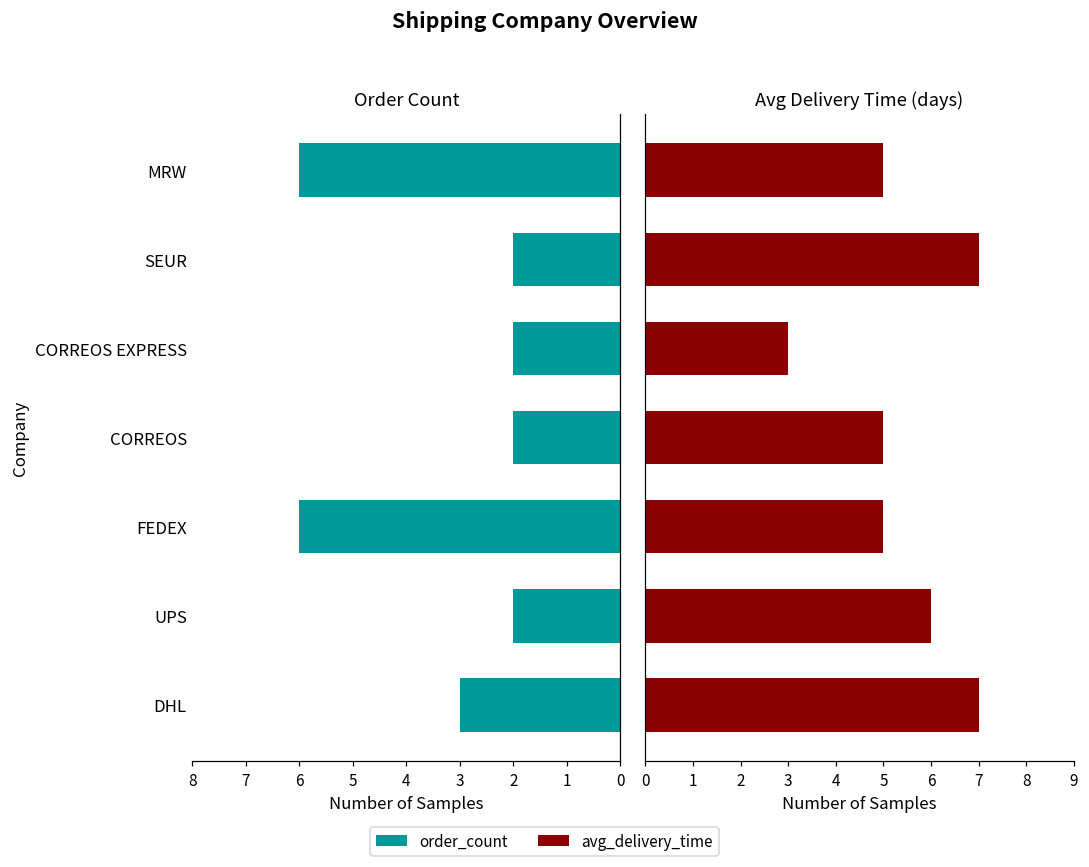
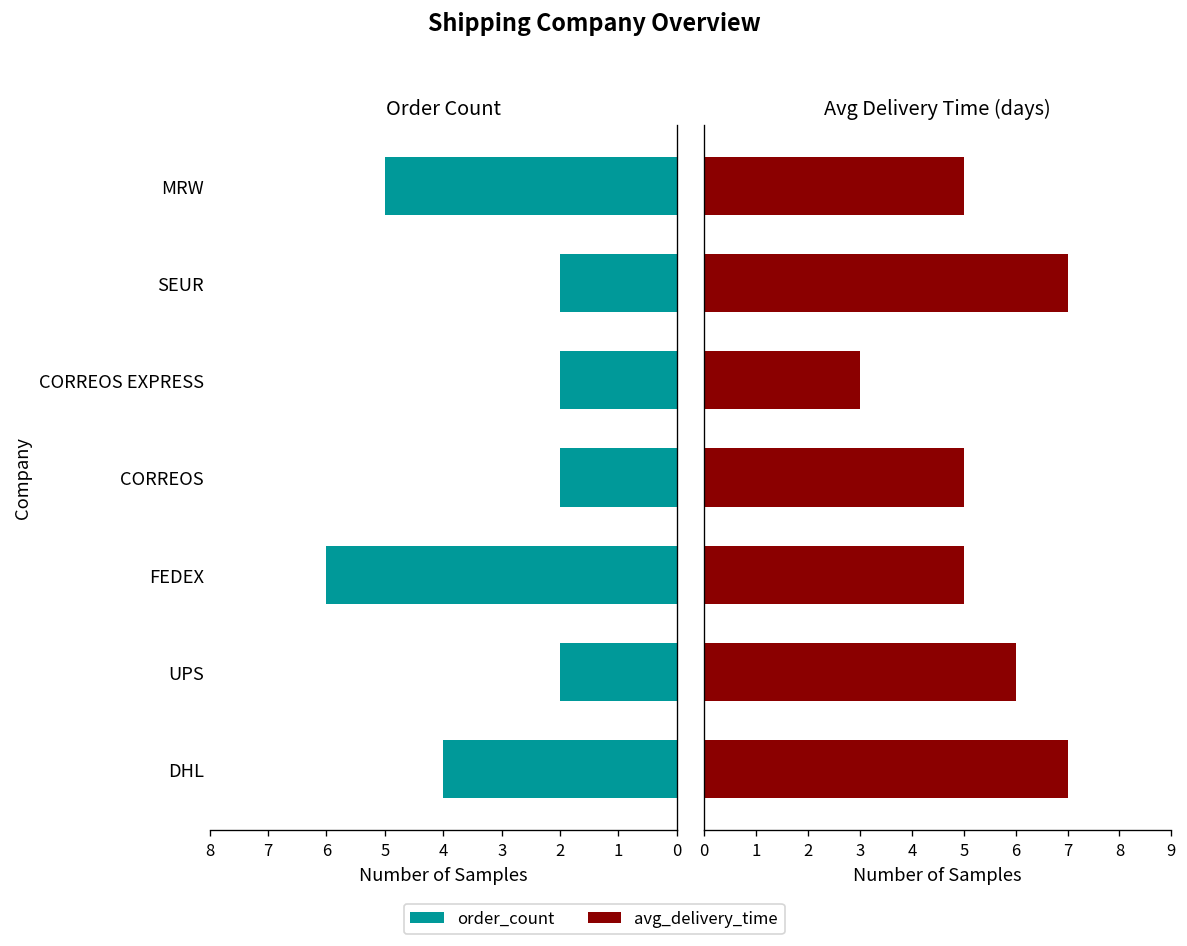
  {
    "Order Count": {
-     "MRW": 6,
+     "MRW": 5,
      "SEUR": 2,
      "CORREOS EXPRESS": 2,
      "CORREOS": 2,
      "FEDEX": 6,
      "UPS": 2,
-     "DHL": 3
+     "DHL": 4
    }
  }
